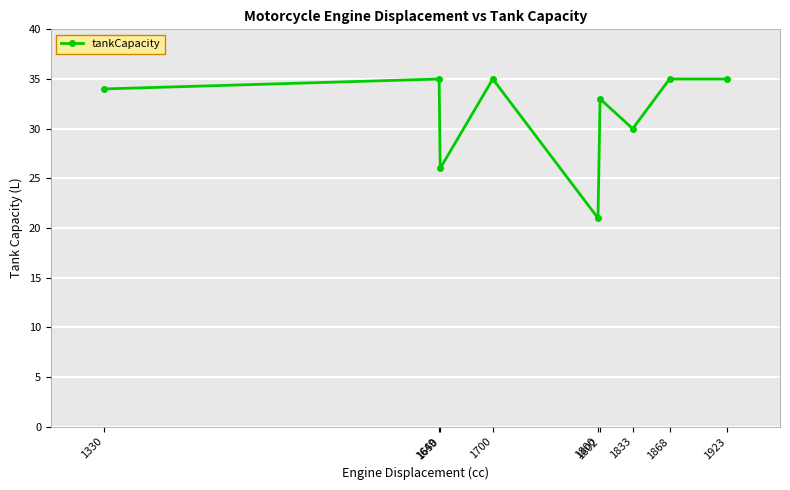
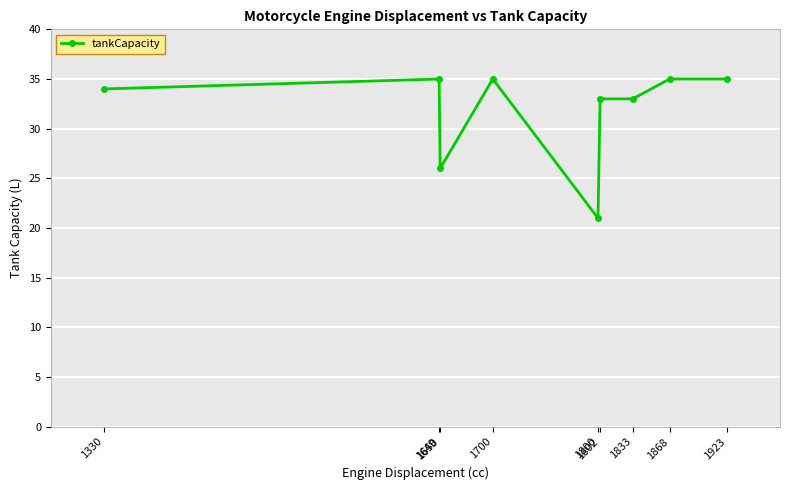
  {
    "1330": 34,
    "1649": 35,
    "1650": 26,
    "1700": 35,
    "1800": 21,
    "1802": 33,
-   "1833": 30,
+   "1833": 33,
    "1868": 35,
    "1923": 35
  }
